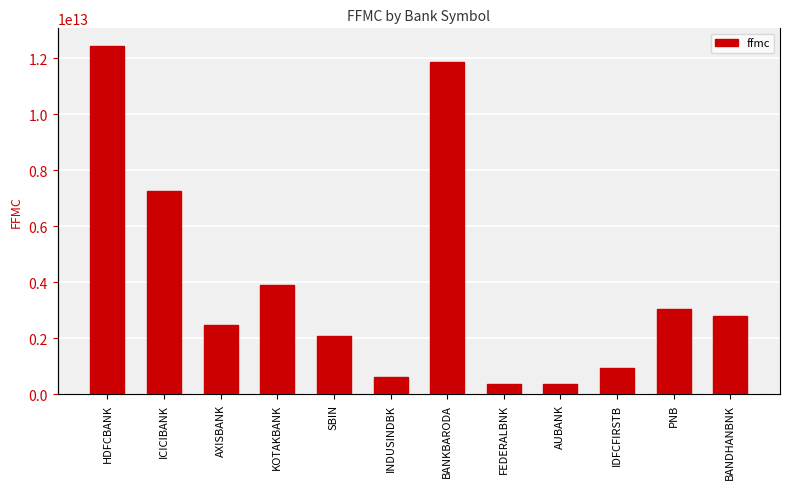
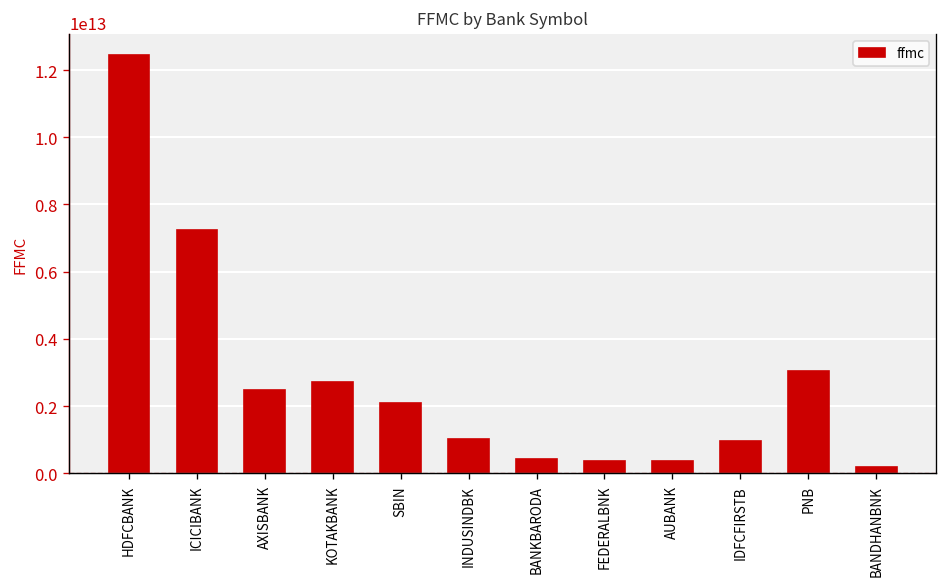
  {
    "HDFCBANK": 12400000000000,
    "ICICIBANK": 7300000000000,
    "AXISBANK": 2500000000000,
-   "KOTAKBANK": 3900000000000,
+   "KOTAKBANK": 2700000000000,
    "SBIN": 2100000000000,
-   "INDUSINDBK": 600000000000,
-   "BANKBARODA": 11900000000000,
+   "INDUSINDBK": 1000000000000,
+   "BANKBARODA": 400000000000,
    "FEDERALBNK": 400000000000,
    "AUBANK": 400000000000,
    "IDFCFIRSTB": 1000000000000,
    "PNB": 3000000000000,
-   "BANDHANBNK": 2800000000000
+   "BANDHANBNK": 200000000000
  }
